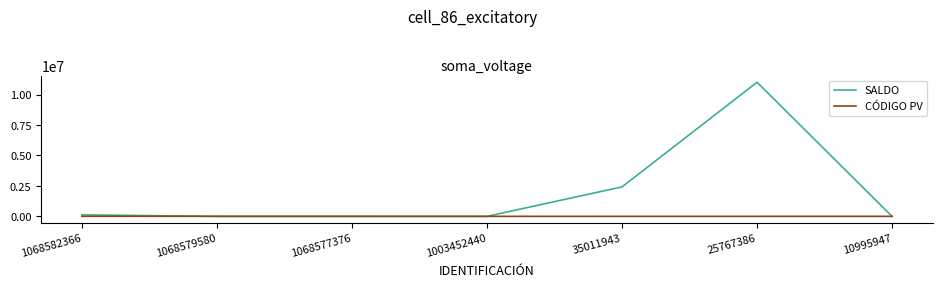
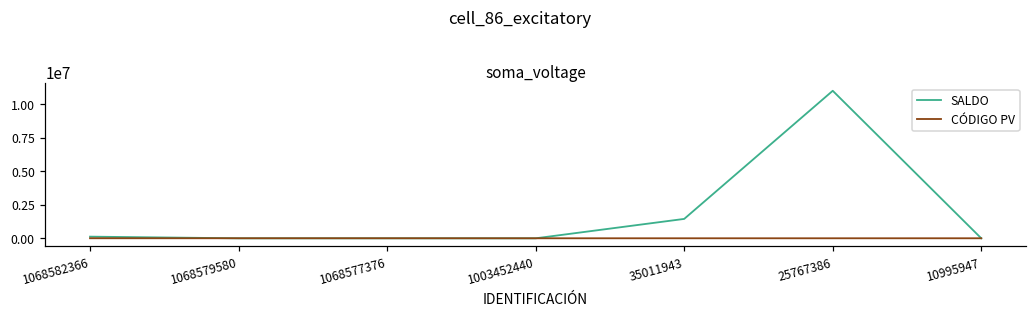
  {
    "SALDO": {
-     "35011943": 2400000,
+     "35011943": 1400000,
      "25767386": 11000000
    },
    "CÓDIGO PV": {
      "35011943": 0,
      "25767386": 0
    }
  }
